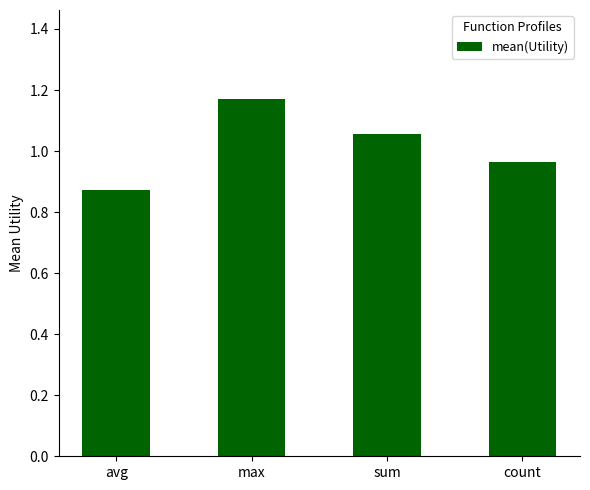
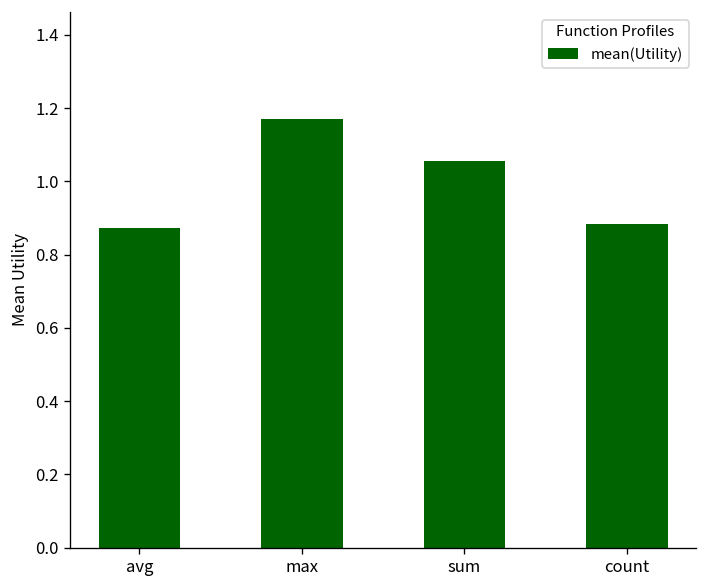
  {
    "avg": 0.87,
    "max": 1.17,
    "sum": 1.05,
-   "count": 0.96
+   "count": 0.88
  }
